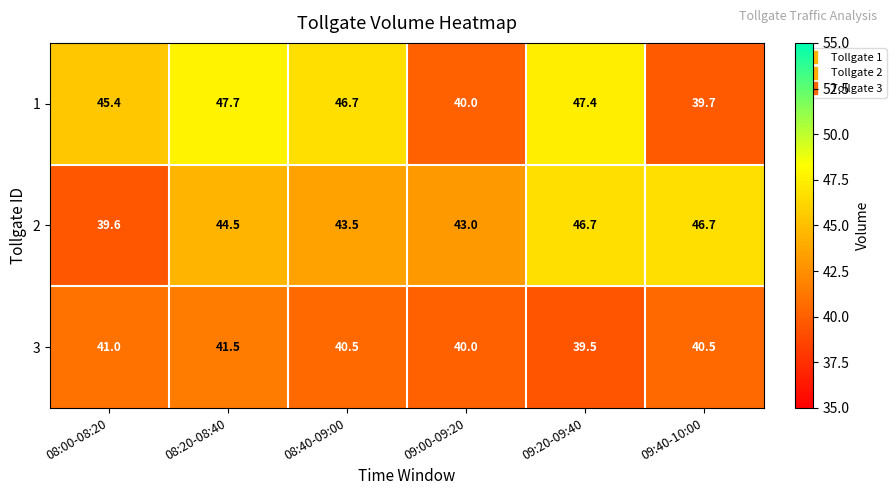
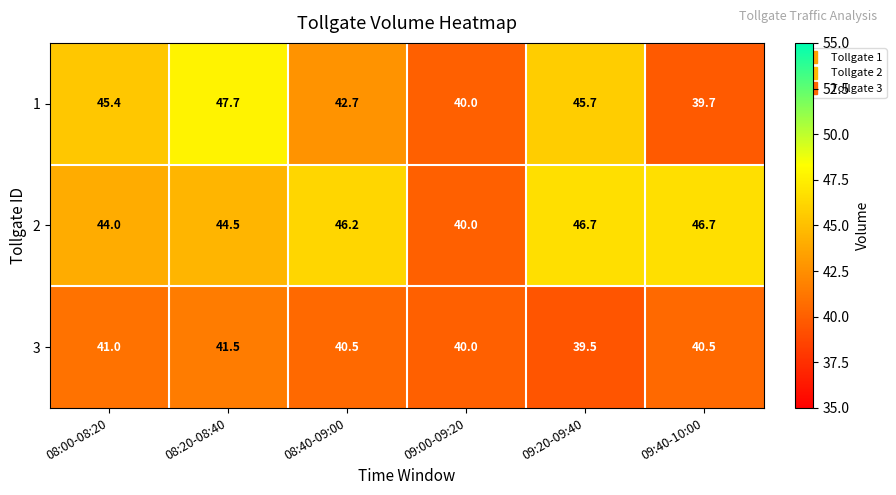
  {
    "1": {
      "08:00-08:20": 45.4,
      "08:20-08:40": 47.7,
-     "08:40-09:00": 46.7,
+     "08:40-09:00": 42.7,
      "09:00-09:20": 40.0,
-     "09:20-09:40": 47.4,
+     "09:20-09:40": 45.7,
      "09:40-10:00": 39.7
    },
    "2": {
-     "08:00-08:20": 39.6,
+     "08:00-08:20": 44.0,
      "08:20-08:40": 44.5,
-     "08:40-09:00": 43.5,
-     "09:00-09:20": 43.0,
+     "08:40-09:00": 46.2,
+     "09:00-09:20": 40.0,
      "09:20-09:40": 46.7,
      "09:40-10:00": 46.7
    },
    "3": {
      "08:00-08:20": 41.0,
      "08:20-08:40": 41.5,
      "08:40-09:00": 40.5,
      "09:00-09:20": 40.0,
      "09:20-09:40": 39.5,
      "09:40-10:00": 40.5
    }
  }
